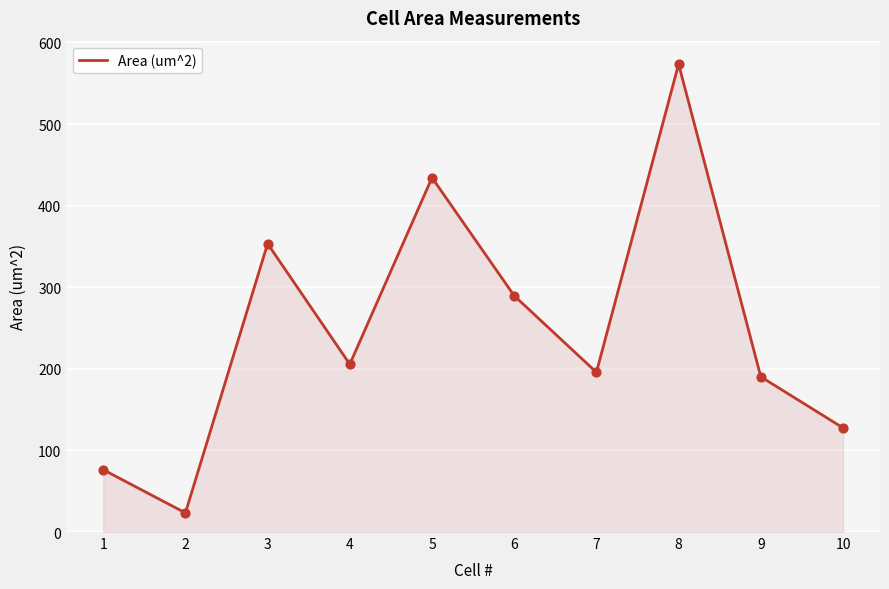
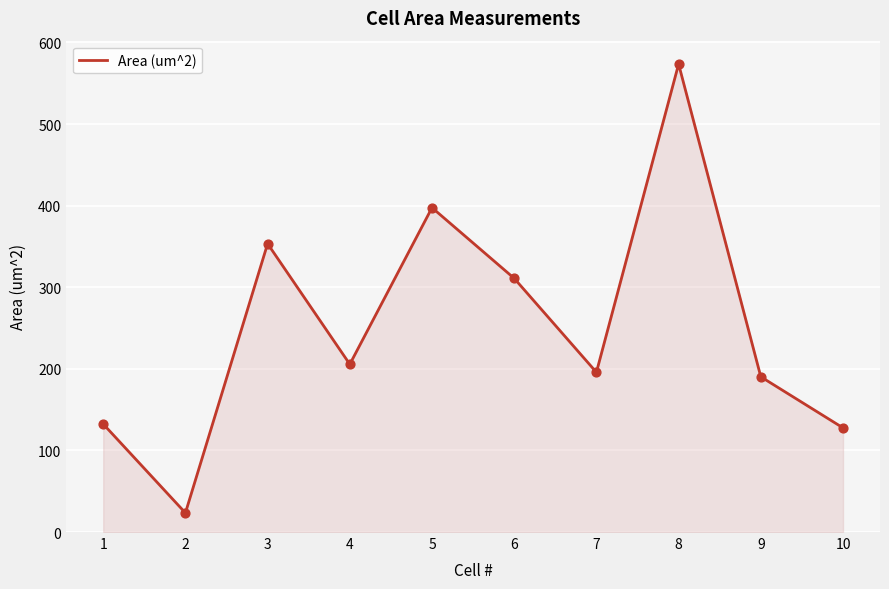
  {
-   "1": 80,
+   "1": 130,
    "2": 20,
    "3": 350,
    "4": 210,
-   "5": 430,
-   "6": 290,
+   "5": 400,
+   "6": 310,
    "7": 200,
    "8": 570,
    "9": 190,
    "10": 130
  }
